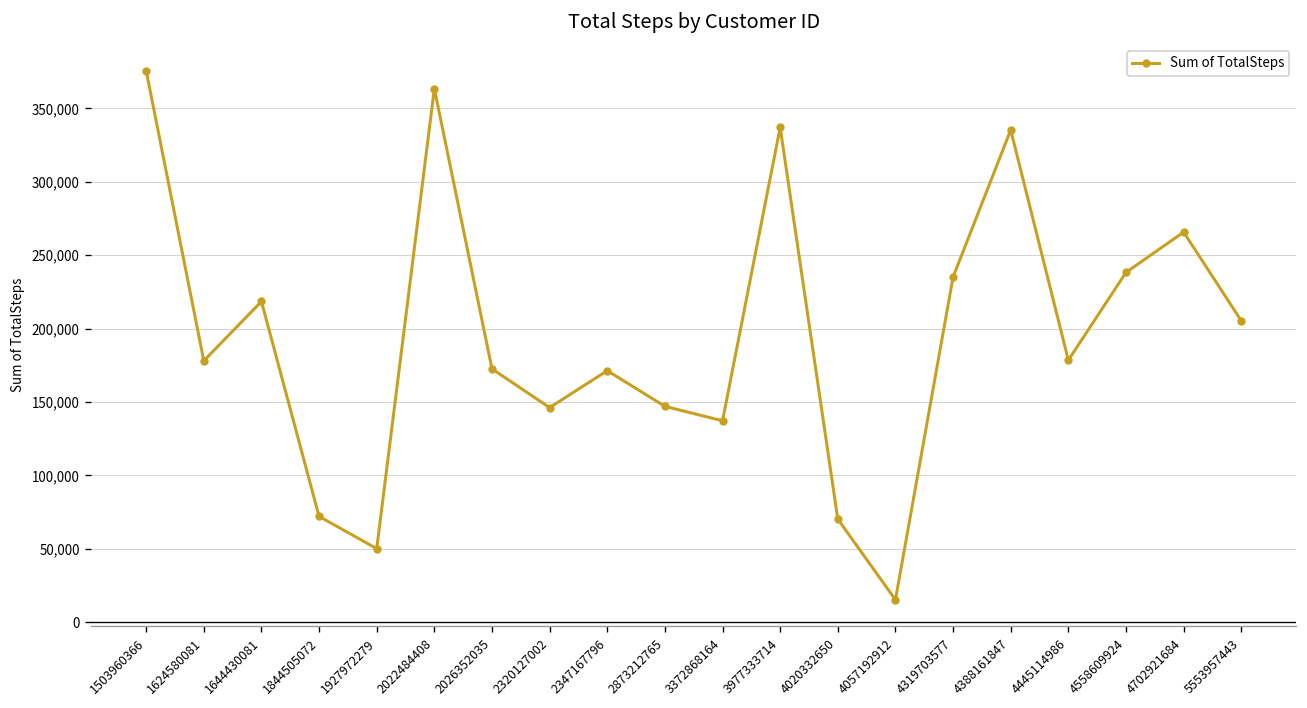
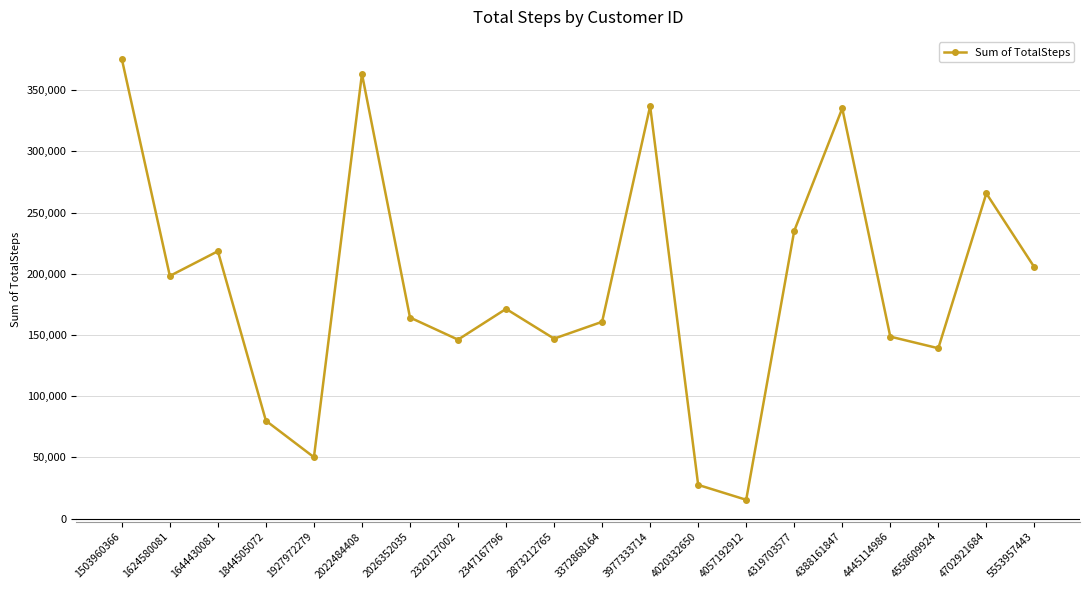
  {
    "1503960366": "376,000",
-   "1624580081": "178,000",
+   "1624580081": "198,000",
    "1644430081": "218,000",
-   "1844505072": "72,000",
+   "1844505072": "80,000",
    "1927972279": "50,000",
    "2022484408": "363,000",
-   "2026352035": "173,000",
+   "2026352035": "164,000",
    "2320127002": "146,000",
    "2347167796": "171,000",
    "2873212765": "147,000",
-   "3372868164": "137,000",
+   "3372868164": "161,000",
    "3977333714": "337,000",
-   "4020332650": "70,000",
+   "4020332650": "28,000",
    "4057192912": "15,000",
    "4319703577": "235,000",
    "4388161847": "335,000",
-   "4445114986": "179,000",
-   "4558609924": "238,000",
+   "4445114986": "149,000",
+   "4558609924": "139,000",
    "4702921684": "266,000",
    "5553957443": "205,000"
  }
